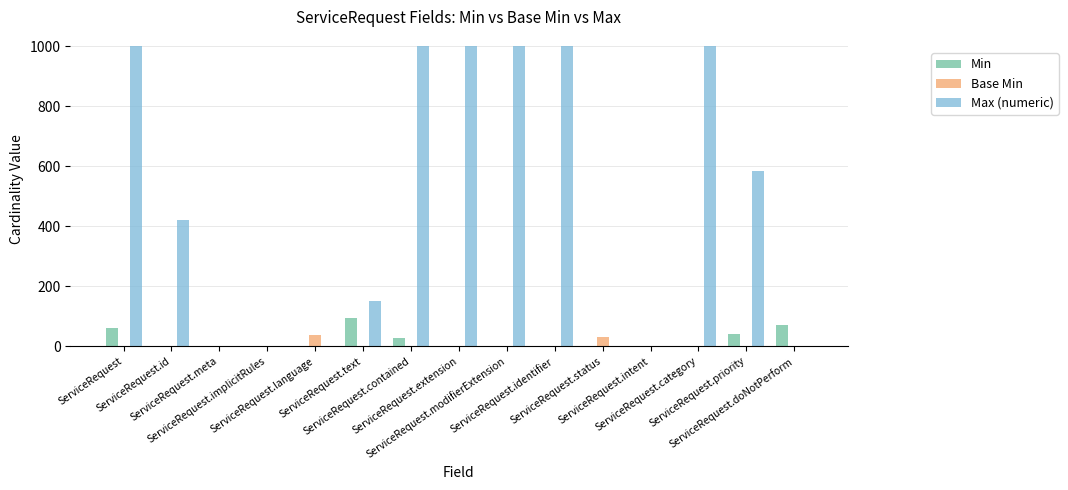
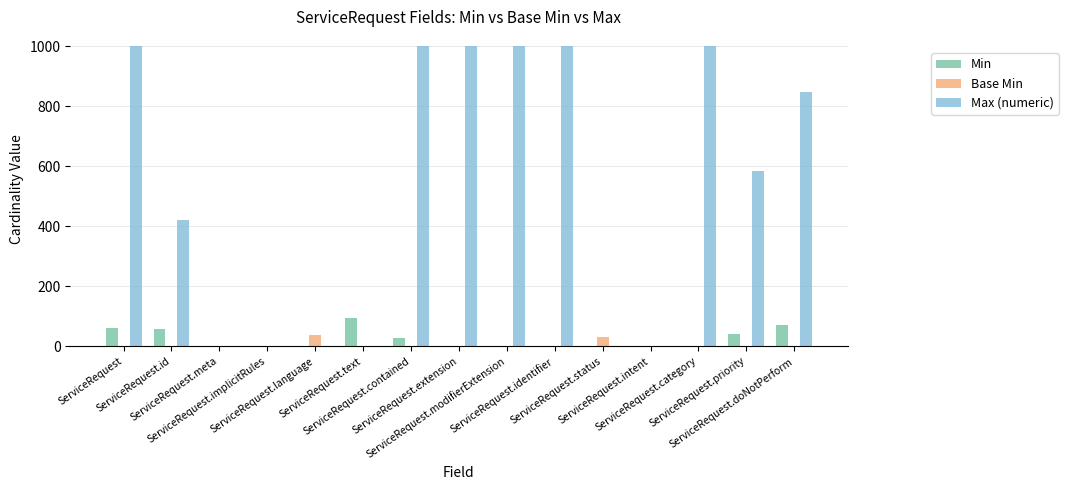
  {
    "Min": {
      "ServiceRequest": 60,
-     "ServiceRequest.id": 0,
+     "ServiceRequest.id": 60,
      "ServiceRequest.meta": 0,
      "ServiceRequest.implicitRules": 0,
      "ServiceRequest.language": 0,
      "ServiceRequest.text": 90,
      "ServiceRequest.contained": 30,
      "ServiceRequest.extension": 0,
      "ServiceRequest.modifierExtension": 0,
      "ServiceRequest.identifier": 0,
      "ServiceRequest.category": 0,
      "ServiceRequest.priority": 40,
      "ServiceRequest.doNotPerform": 70
    },
    "Base Min": {
      "ServiceRequest": 0,
      "ServiceRequest.id": 0,
      "ServiceRequest.meta": 0,
      "ServiceRequest.implicitRules": 0,
      "ServiceRequest.language": 40,
      "ServiceRequest.text": 0,
      "ServiceRequest.contained": 0,
      "ServiceRequest.extension": 0,
      "ServiceRequest.modifierExtension": 0,
      "ServiceRequest.identifier": 0,
      "ServiceRequest.status": 30,
      "ServiceRequest.category": 0,
      "ServiceRequest.priority": 0,
      "ServiceRequest.doNotPerform": 0
    },
    "Max (numeric)": {
      "ServiceRequest": 1000,
      "ServiceRequest.id": 420,
-     "ServiceRequest.text": 150,
+     "ServiceRequest.text": 0,
      "ServiceRequest.contained": 1000,
      "ServiceRequest.extension": 1000,
      "ServiceRequest.modifierExtension": 1000,
      "ServiceRequest.identifier": 1000,
      "ServiceRequest.category": 1000,
      "ServiceRequest.priority": 590,
-     "ServiceRequest.doNotPerform": 0
+     "ServiceRequest.doNotPerform": 850
    }
  }
